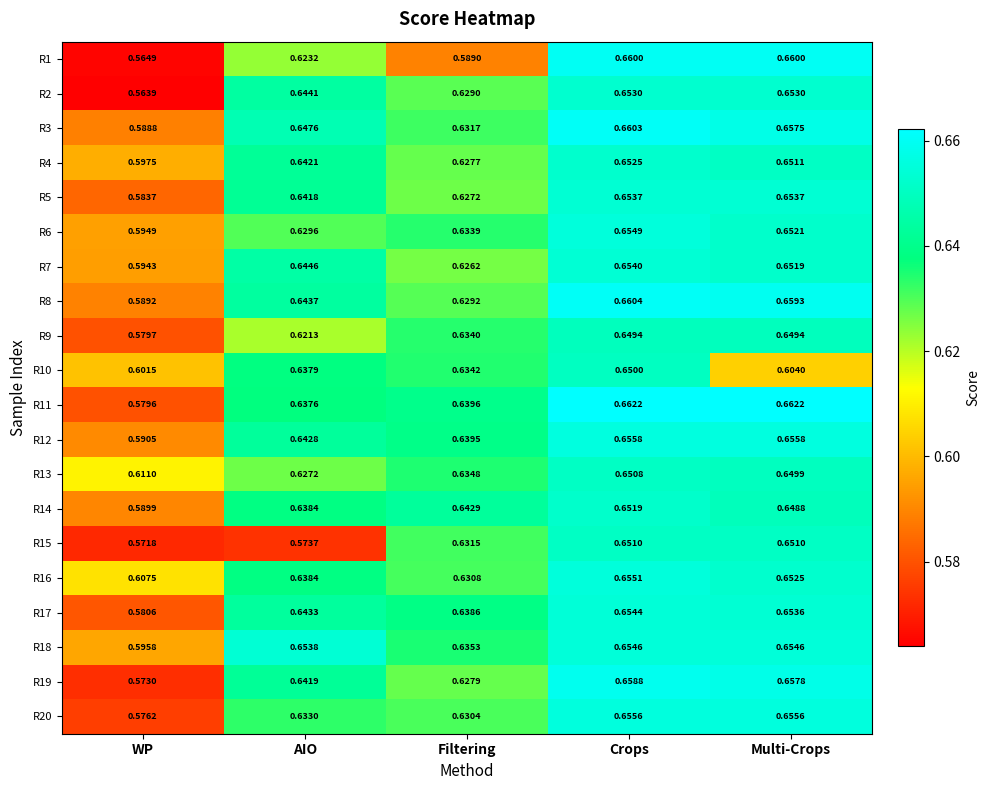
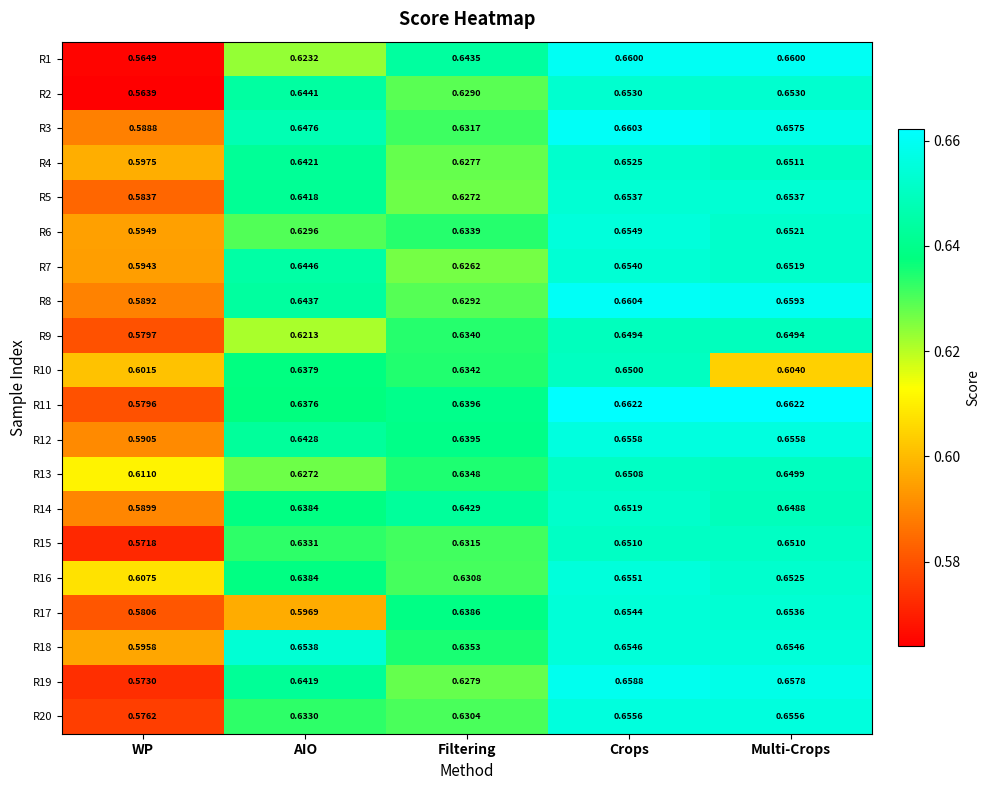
  {
    "R1": {
      "WP": 0.5649,
      "AIO": 0.6232,
-     "Filtering": 0.5890,
+     "Filtering": 0.6435,
      "Crops": 0.6600,
      "Multi-Crops": 0.6600
    },
    "R2": {
      "WP": 0.5639,
      "AIO": 0.6441,
      "Filtering": 0.6290,
      "Crops": 0.6530,
      "Multi-Crops": 0.6530
    },
    "R3": {
      "WP": 0.5888,
      "AIO": 0.6476,
      "Filtering": 0.6317,
      "Crops": 0.6603,
      "Multi-Crops": 0.6575
    },
    "R4": {
      "WP": 0.5975,
      "AIO": 0.6421,
      "Filtering": 0.6277,
      "Crops": 0.6525,
      "Multi-Crops": 0.6511
    },
    "R5": {
      "WP": 0.5837,
      "AIO": 0.6418,
      "Filtering": 0.6272,
      "Crops": 0.6537,
      "Multi-Crops": 0.6537
    },
    "R6": {
      "WP": 0.5949,
      "AIO": 0.6296,
      "Filtering": 0.6339,
      "Crops": 0.6549,
      "Multi-Crops": 0.6521
    },
    "R7": {
      "WP": 0.5943,
      "AIO": 0.6446,
      "Filtering": 0.6262,
      "Crops": 0.6540,
      "Multi-Crops": 0.6519
    },
    "R8": {
      "WP": 0.5892,
      "AIO": 0.6437,
      "Filtering": 0.6292,
      "Crops": 0.6604,
      "Multi-Crops": 0.6593
    },
    "R9": {
      "WP": 0.5797,
      "AIO": 0.6213,
      "Filtering": 0.6340,
      "Crops": 0.6494,
      "Multi-Crops": 0.6494
    },
    "R10": {
      "WP": 0.6015,
      "AIO": 0.6379,
      "Filtering": 0.6342,
      "Crops": 0.6500,
      "Multi-Crops": 0.6040
    },
    "R11": {
      "WP": 0.5796,
      "AIO": 0.6376,
      "Filtering": 0.6396,
      "Crops": 0.6622,
      "Multi-Crops": 0.6622
    },
    "R12": {
      "WP": 0.5905,
      "AIO": 0.6428,
      "Filtering": 0.6395,
      "Crops": 0.6558,
      "Multi-Crops": 0.6558
    },
    "R13": {
      "WP": 0.6110,
      "AIO": 0.6272,
      "Filtering": 0.6348,
      "Crops": 0.6508,
      "Multi-Crops": 0.6499
    },
    "R14": {
      "WP": 0.5899,
      "AIO": 0.6384,
      "Filtering": 0.6429,
      "Crops": 0.6519,
      "Multi-Crops": 0.6488
    },
    "R15": {
      "WP": 0.5718,
-     "AIO": 0.5737,
+     "AIO": 0.6331,
      "Filtering": 0.6315,
      "Crops": 0.6510,
      "Multi-Crops": 0.6510
    },
    "R16": {
      "WP": 0.6075,
      "AIO": 0.6384,
      "Filtering": 0.6308,
      "Crops": 0.6551,
      "Multi-Crops": 0.6525
    },
    "R17": {
      "WP": 0.5806,
-     "AIO": 0.6433,
+     "AIO": 0.5969,
      "Filtering": 0.6386,
      "Crops": 0.6544,
      "Multi-Crops": 0.6536
    },
    "R18": {
      "WP": 0.5958,
      "AIO": 0.6538,
      "Filtering": 0.6353,
      "Crops": 0.6546,
      "Multi-Crops": 0.6546
    },
    "R19": {
      "WP": 0.5730,
      "AIO": 0.6419,
      "Filtering": 0.6279,
      "Crops": 0.6588,
      "Multi-Crops": 0.6578
    },
    "R20": {
      "WP": 0.5762,
      "AIO": 0.6330,
      "Filtering": 0.6304,
      "Crops": 0.6556,
      "Multi-Crops": 0.6556
    }
  }
